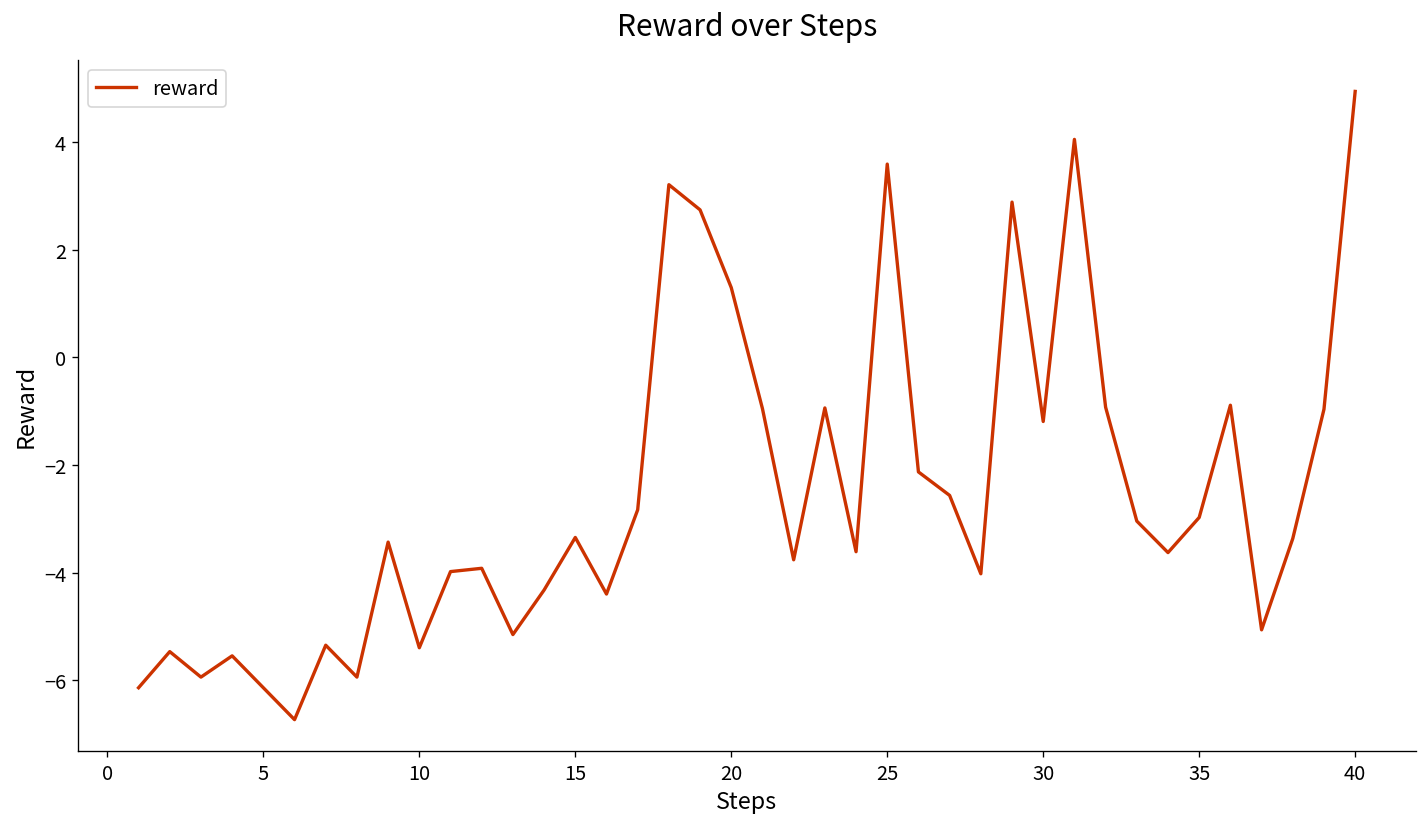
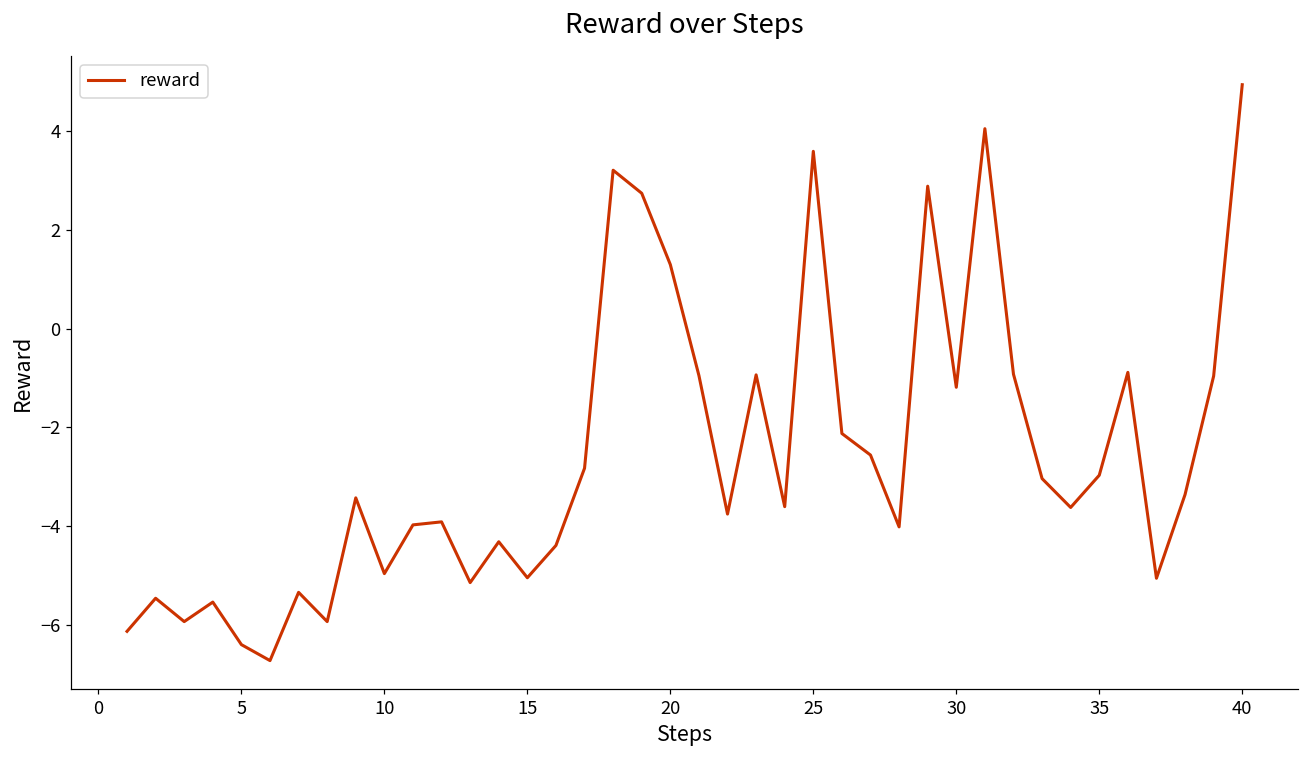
  {
-   "5": -6.1,
-   "10": -5.4,
-   "15": -3.3,
+   "5": -6.4,
+   "10": -5.0,
+   "15": -5.1,
    "20": 1.3,
    "25": 3.6,
    "30": -1.2,
    "35": -3.0,
    "40": 4.9
  }
